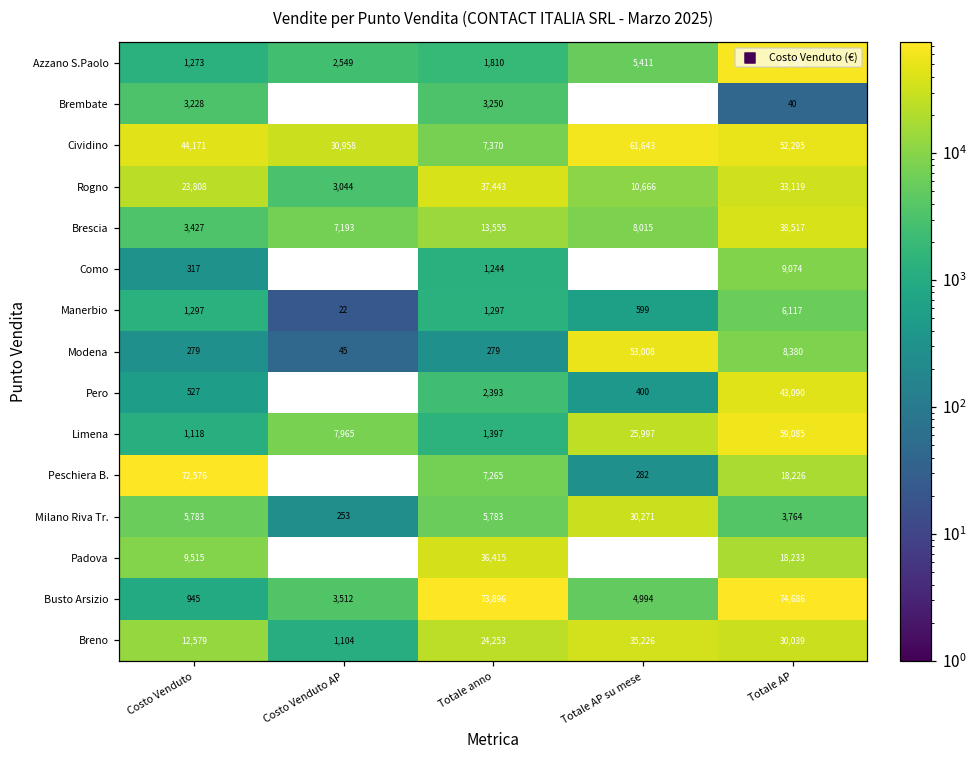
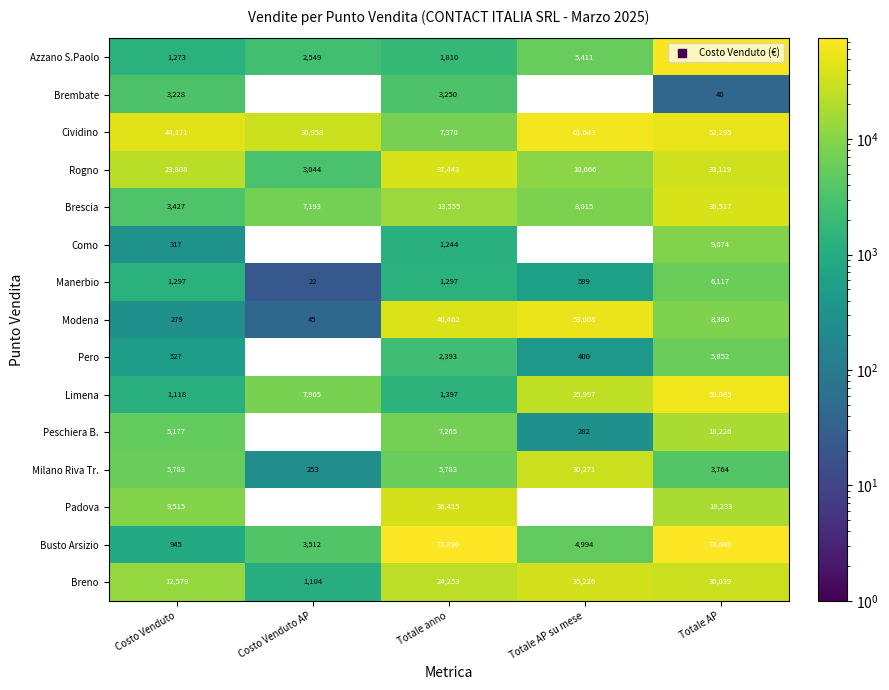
  {
    "Azzano S.Paolo": {
      "Costo Venduto": "1,273",
      "Costo Venduto AP": "2,549",
      "Totale anno": "1,810",
      "Totale AP su mese": "5,411"
    },
    "Brembate": {
      "Costo Venduto": "3,228",
      "Totale anno": "3,250",
      "Totale AP": "40"
    },
    "Cividino": {
      "Costo Venduto": "44,171",
      "Costo Venduto AP": "30,958",
      "Totale anno": "7,370",
      "Totale AP su mese": "61,643",
      "Totale AP": "52,295"
    },
    "Rogno": {
      "Costo Venduto": "23,808",
      "Costo Venduto AP": "3,044",
      "Totale anno": "37,443",
      "Totale AP su mese": "10,666",
      "Totale AP": "33,119"
    },
    "Brescia": {
      "Costo Venduto": "3,427",
      "Costo Venduto AP": "7,193",
      "Totale anno": "13,555",
      "Totale AP su mese": "8,015",
      "Totale AP": "38,517"
    },
    "Como": {
      "Costo Venduto": "317",
      "Totale anno": "1,244",
      "Totale AP": "9,074"
    },
    "Manerbio": {
      "Costo Venduto": "1,297",
      "Costo Venduto AP": "22",
      "Totale anno": "1,297",
      "Totale AP su mese": "599",
      "Totale AP": "6,117"
    },
    "Modena": {
      "Costo Venduto": "279",
      "Costo Venduto AP": "45",
-     "Totale anno": "279",
+     "Totale anno": "40,462",
      "Totale AP su mese": "53,008",
      "Totale AP": "8,380"
    },
    "Pero": {
      "Costo Venduto": "527",
      "Totale anno": "2,393",
      "Totale AP su mese": "400",
-     "Totale AP": "43,090"
+     "Totale AP": "5,852"
    },
    "Limena": {
      "Costo Venduto": "1,118",
      "Costo Venduto AP": "7,965",
      "Totale anno": "1,397",
      "Totale AP su mese": "25,997",
      "Totale AP": "59,085"
    },
    "Peschiera B.": {
-     "Costo Venduto": "72,576",
+     "Costo Venduto": "5,177",
      "Totale anno": "7,265",
      "Totale AP su mese": "282",
      "Totale AP": "18,226"
    },
    "Milano Riva Tr.": {
      "Costo Venduto": "5,783",
      "Costo Venduto AP": "253",
      "Totale anno": "5,783",
      "Totale AP su mese": "30,271",
      "Totale AP": "3,764"
    },
    "Padova": {
      "Costo Venduto": "9,515",
      "Totale anno": "36,415",
      "Totale AP": "18,233"
    },
    "Busto Arsizio": {
      "Costo Venduto": "945",
      "Costo Venduto AP": "3,512",
      "Totale anno": "73,896",
      "Totale AP su mese": "4,994",
      "Totale AP": "74,686"
    },
    "Breno": {
      "Costo Venduto": "12,579",
      "Costo Venduto AP": "1,104",
      "Totale anno": "24,253",
      "Totale AP su mese": "35,226",
      "Totale AP": "30,039"
    }
  }
